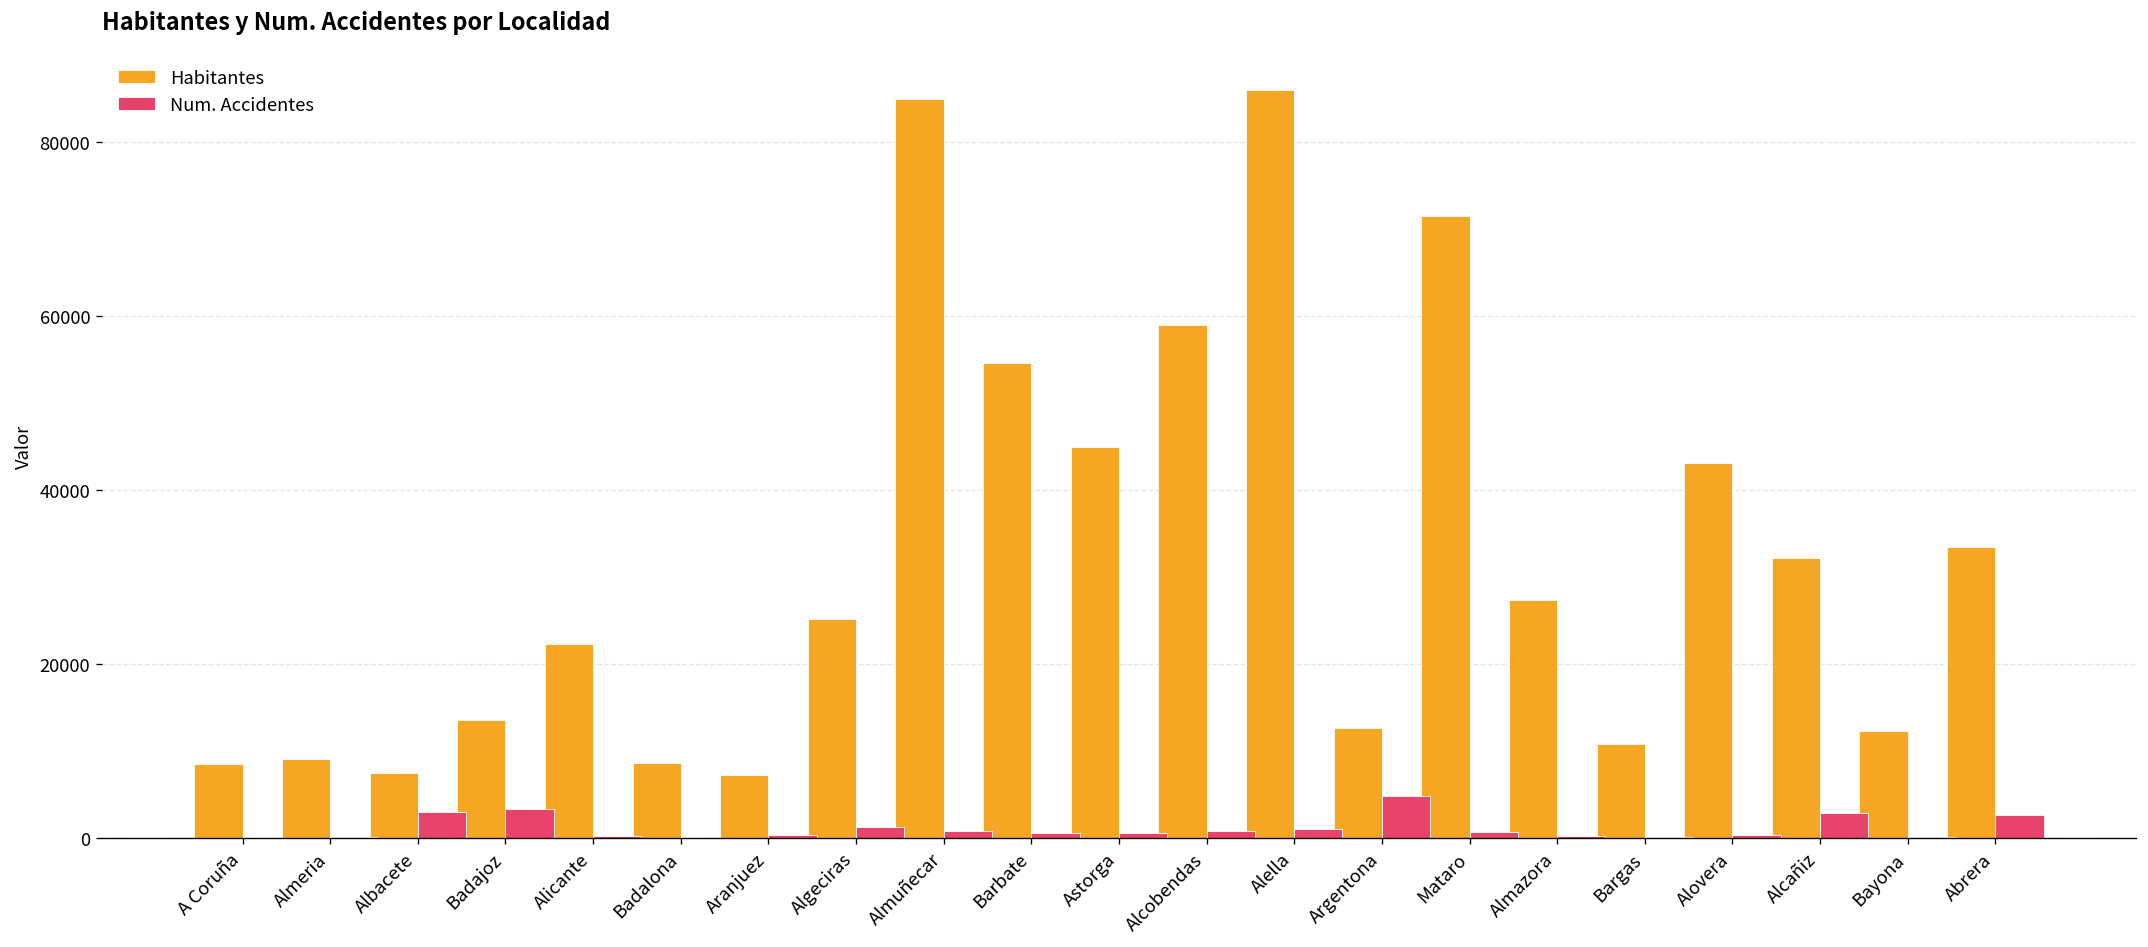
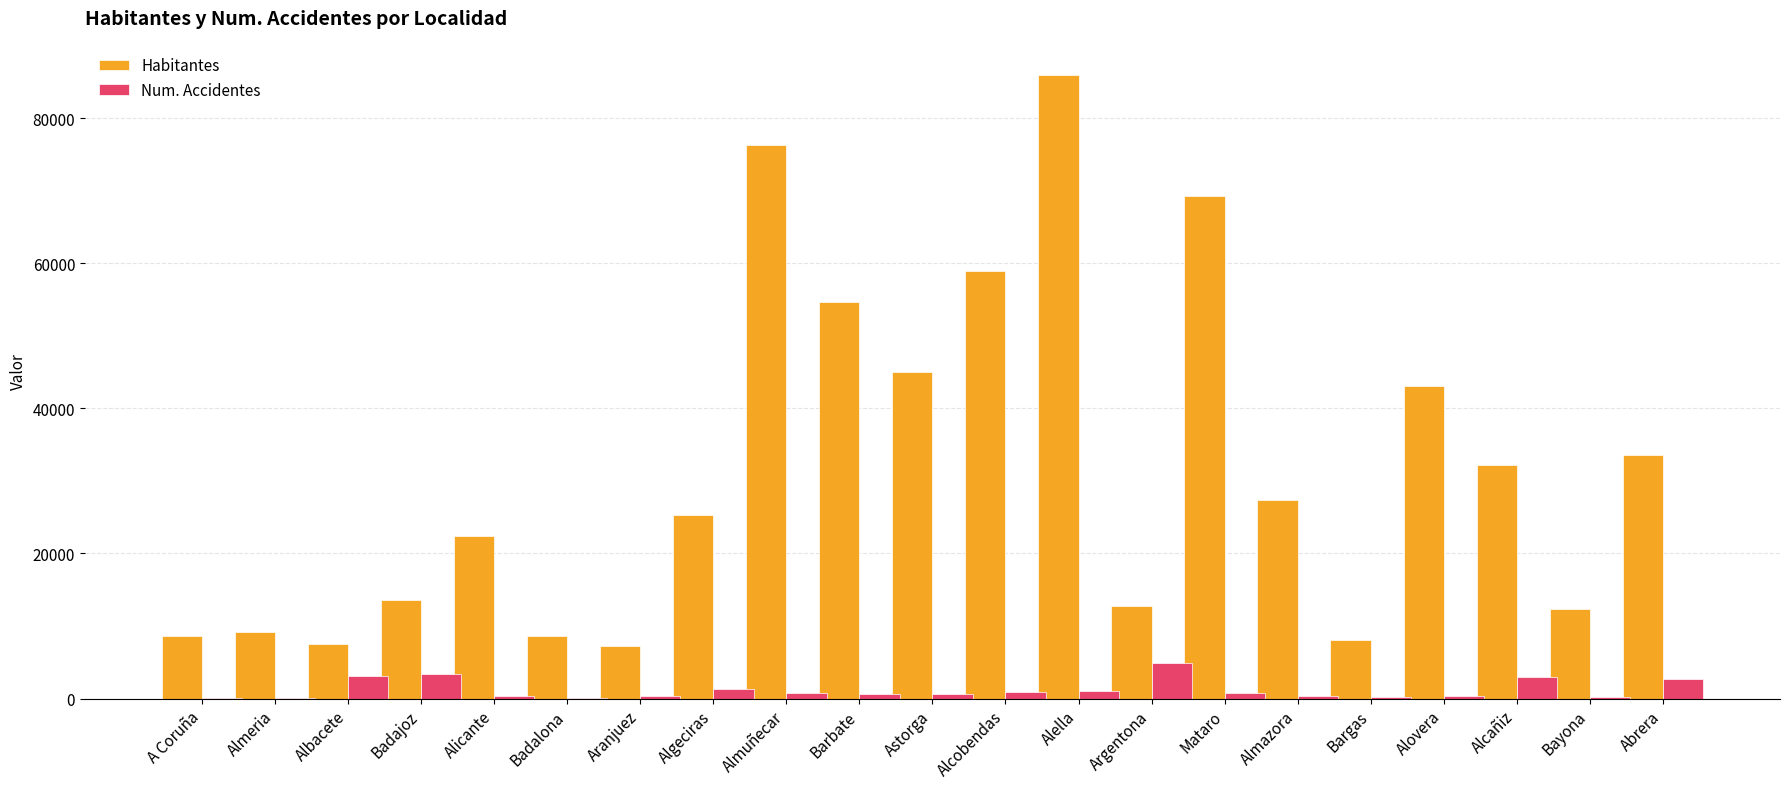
  {
    "Habitantes": {
      "A Coruña": 9000,
      "Almeria": 9000,
      "Albacete": 8000,
      "Badajoz": 14000,
      "Alicante": 22000,
      "Badalona": 9000,
      "Aranjuez": 7000,
      "Algeciras": 25000,
-     "Almuñecar": 85000,
+     "Almuñecar": 76000,
      "Barbate": 55000,
      "Astorga": 45000,
      "Alcobendas": 59000,
      "Alella": 86000,
      "Argentona": 13000,
-     "Mataro": 72000,
+     "Mataro": 69000,
      "Almazora": 27000,
-     "Bargas": 11000,
+     "Bargas": 8000,
      "Alovera": 43000,
      "Alcañiz": 32000,
      "Bayona": 12000,
      "Abrera": 34000
    },
    "Num. Accidentes": {
      "Albacete": 3000,
      "Badajoz": 3000,
      "Aranjuez": 0,
      "Algeciras": 1000,
      "Almuñecar": 1000,
      "Barbate": 1000,
      "Astorga": 1000,
      "Alcobendas": 1000,
      "Alella": 1000,
      "Argentona": 5000,
      "Mataro": 1000,
      "Alovera": 0,
      "Alcañiz": 3000,
      "Abrera": 3000
    }
  }
